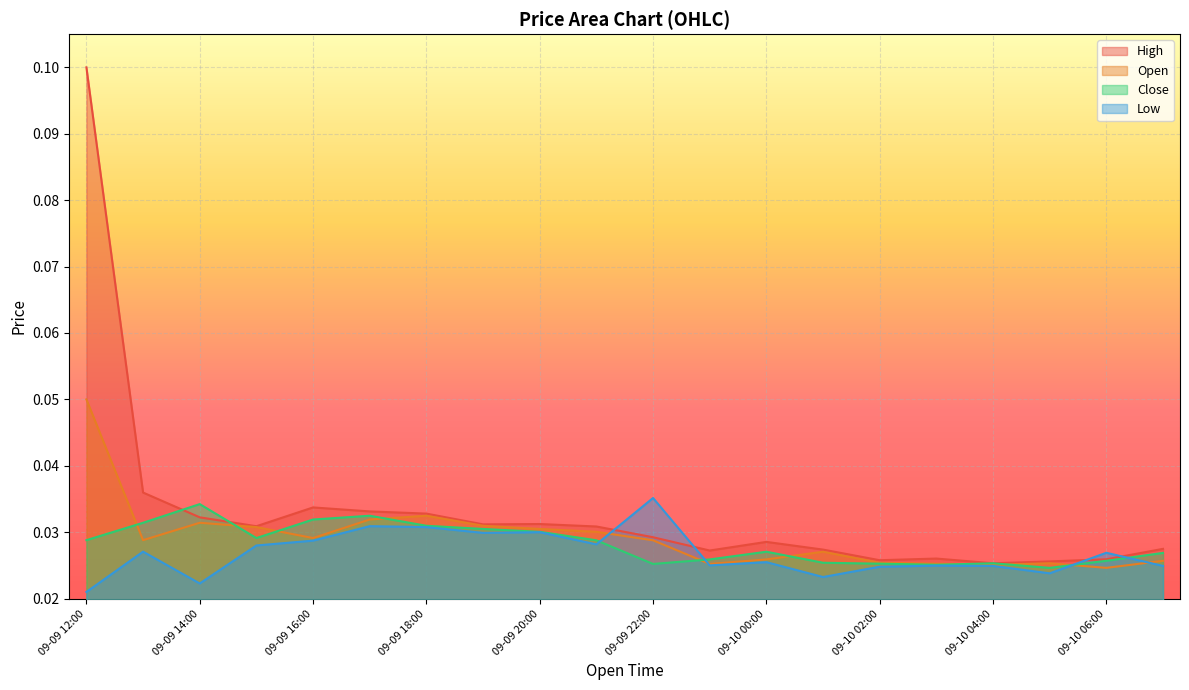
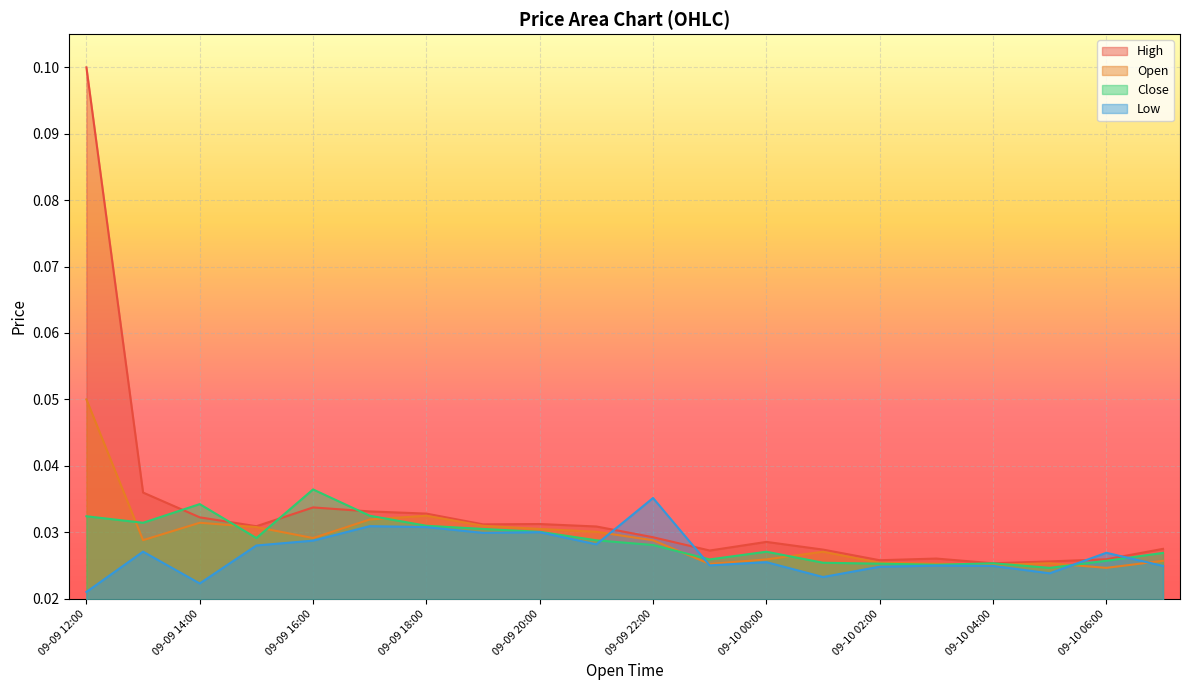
  {
    "Close": {
-     "09-09 12:00": 0.029,
+     "09-09 12:00": 0.032,
      "09-09 14:00": 0.034,
-     "09-09 16:00": 0.032,
-     "09-09 22:00": 0.025,
+     "09-09 16:00": 0.036,
+     "09-09 22:00": 0.028,
      "09-10 00:00": 0.027
    },
    "Low": {
      "09-09 12:00": 0.021,
      "09-09 14:00": 0.022,
      "09-09 16:00": 0.029,
      "09-09 22:00": 0.035,
      "09-10 00:00": 0.025,
      "09-10 02:00": 0.025,
      "09-10 06:00": 0.027
    }
  }
